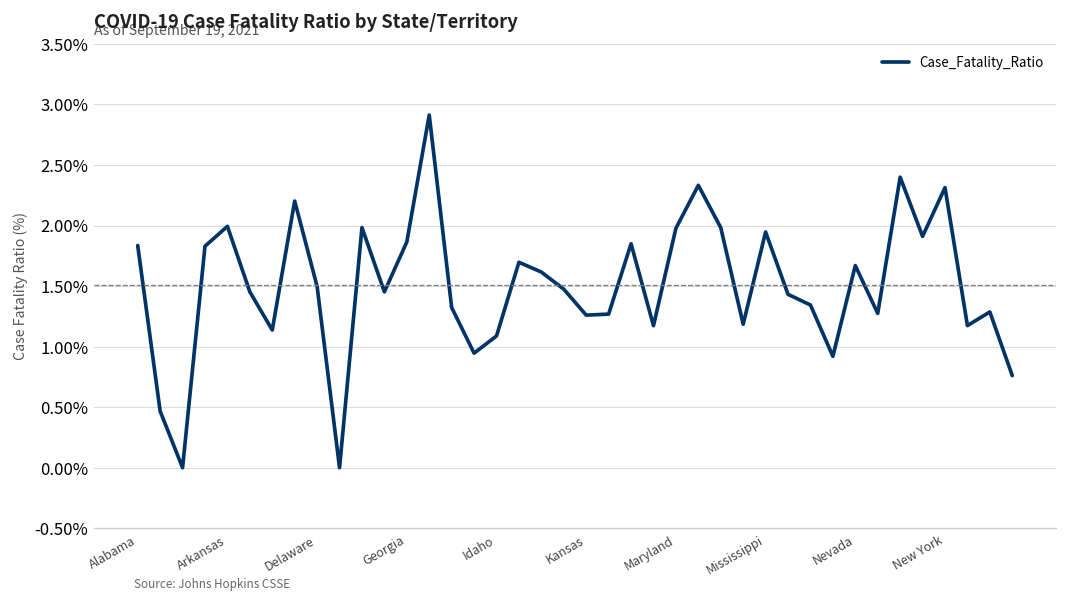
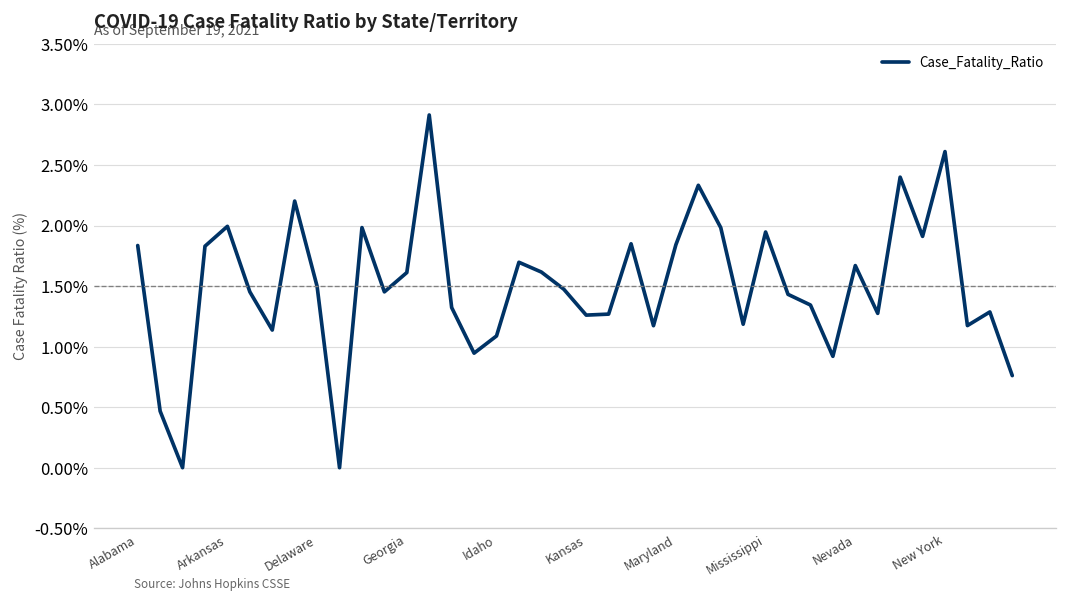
  {
    "Alabama": "1.83%",
    "Arkansas": "1.99%",
    "Delaware": "1.50%",
-   "Georgia": "1.86%",
+   "Georgia": "1.61%",
    "Idaho": "1.09%",
    "Kansas": "1.26%",
-   "Maryland": "1.98%",
+   "Maryland": "1.84%",
    "Mississippi": "1.95%",
    "Nevada": "1.67%",
-   "New York": "2.31%"
+   "New York": "2.61%"
  }
